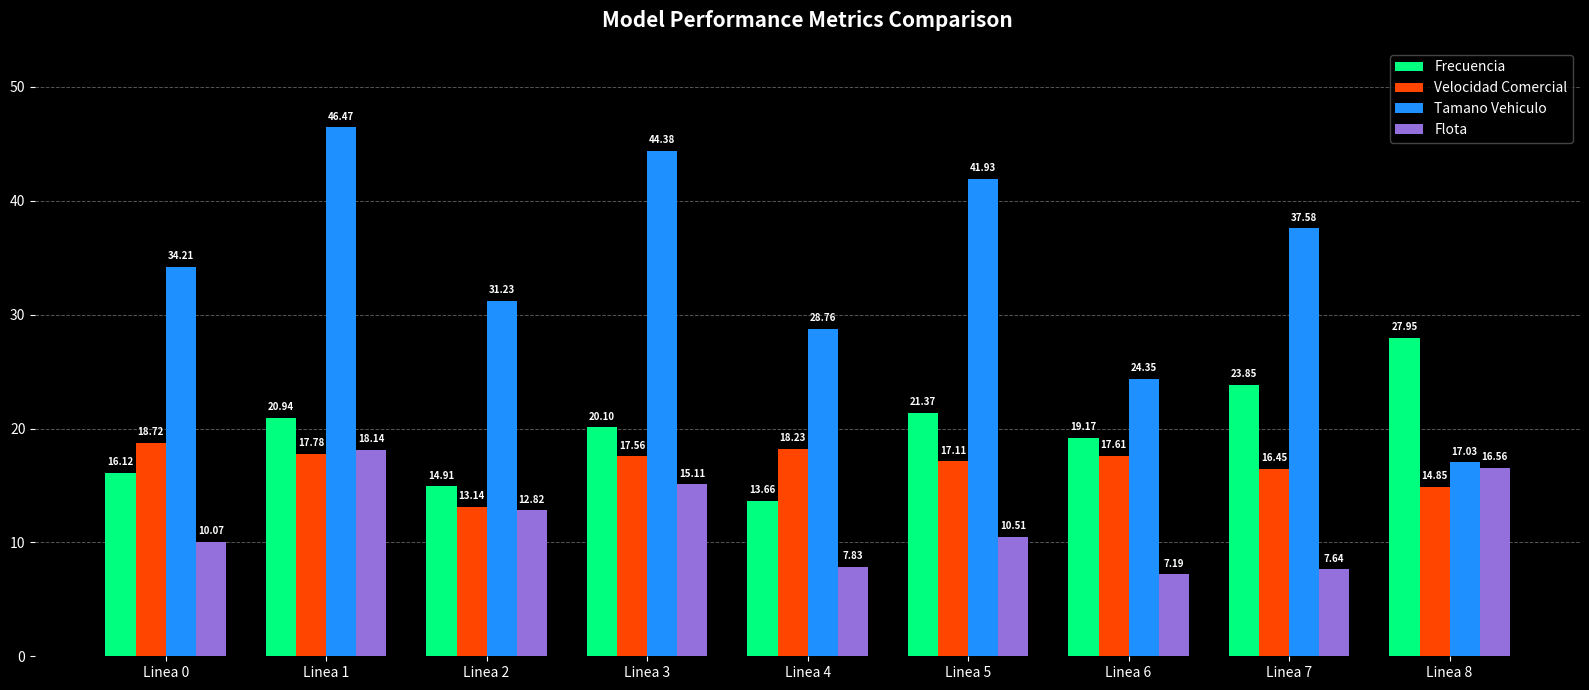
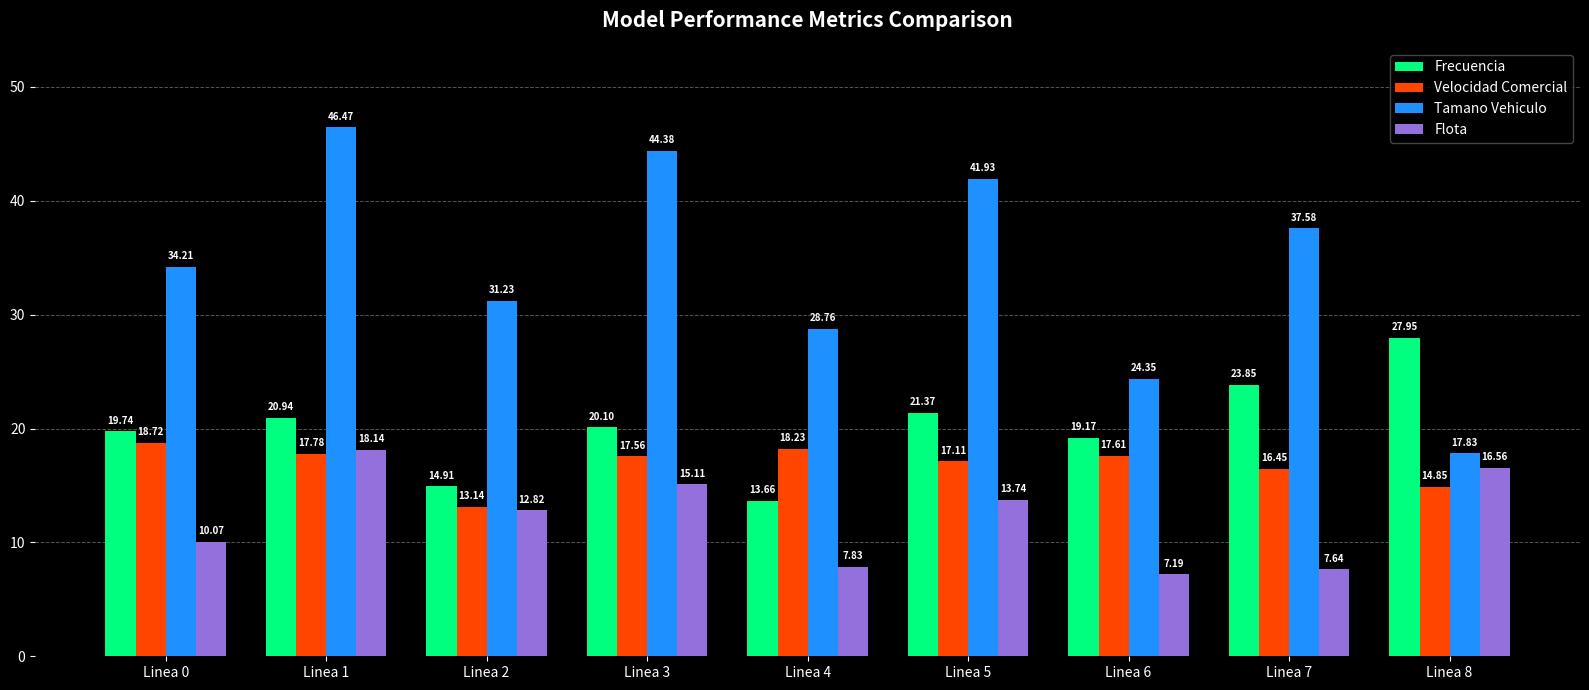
  {
    "Frecuencia": {
-     "Linea 0": 16.12,
+     "Linea 0": 19.74,
      "Linea 1": 20.94,
      "Linea 2": 14.91,
      "Linea 3": 20.10,
      "Linea 4": 13.66,
      "Linea 5": 21.37,
      "Linea 6": 19.17,
      "Linea 7": 23.85,
      "Linea 8": 27.95
    },
    "Velocidad Comercial": {
      "Linea 0": 18.72,
      "Linea 1": 17.78,
      "Linea 2": 13.14,
      "Linea 3": 17.56,
      "Linea 4": 18.23,
      "Linea 5": 17.11,
      "Linea 6": 17.61,
      "Linea 7": 16.45,
      "Linea 8": 14.85
    },
    "Tamano Vehiculo": {
      "Linea 0": 34.21,
      "Linea 1": 46.47,
      "Linea 2": 31.23,
      "Linea 3": 44.38,
      "Linea 4": 28.76,
      "Linea 5": 41.93,
      "Linea 6": 24.35,
      "Linea 7": 37.58,
-     "Linea 8": 17.03
+     "Linea 8": 17.83
    },
    "Flota": {
      "Linea 0": 10.07,
      "Linea 1": 18.14,
      "Linea 2": 12.82,
      "Linea 3": 15.11,
      "Linea 4": 7.83,
-     "Linea 5": 10.51,
+     "Linea 5": 13.74,
      "Linea 6": 7.19,
      "Linea 7": 7.64,
      "Linea 8": 16.56
    }
  }
